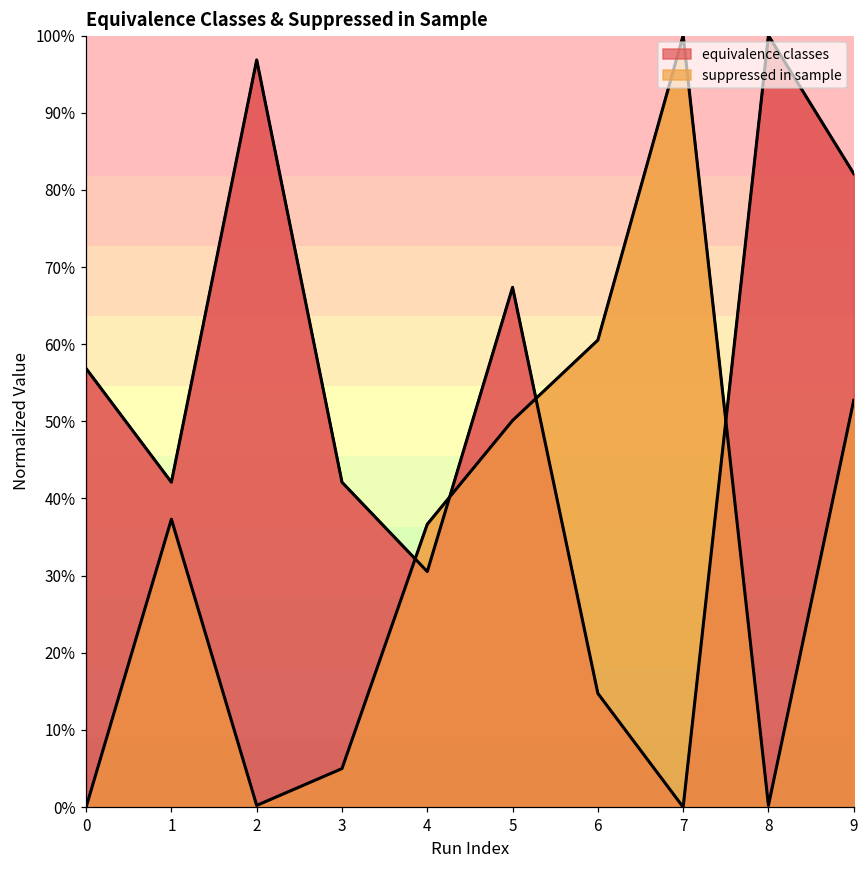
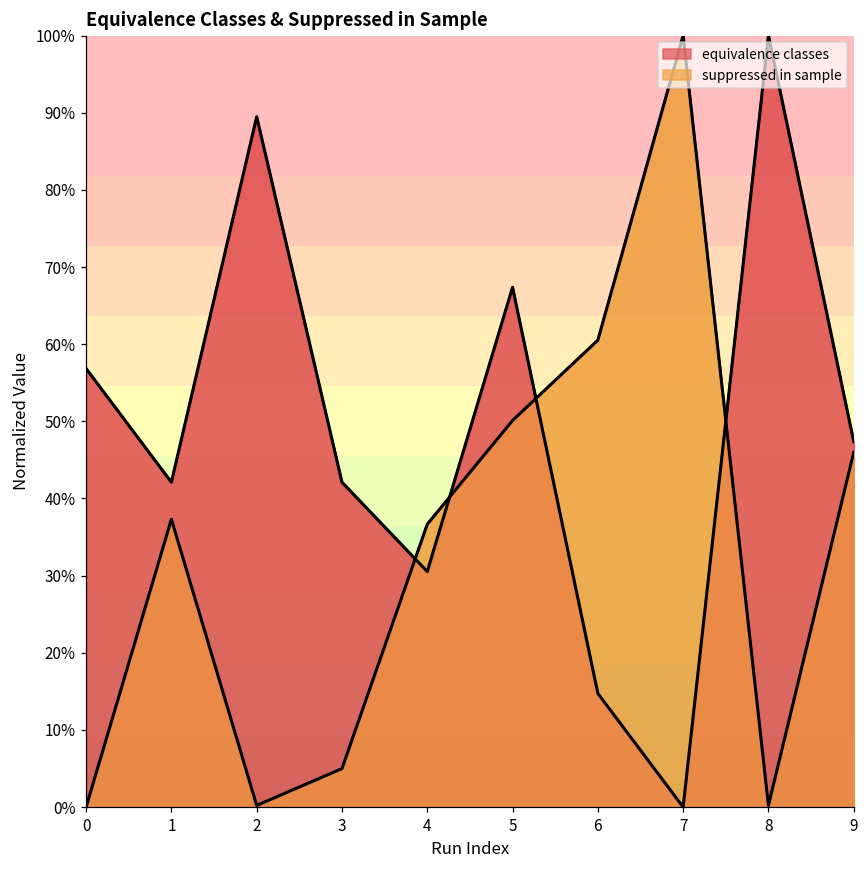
  {
    "equivalence classes": {
      "0": "57%",
      "1": "42%",
-     "2": "97%",
+     "2": "89%",
      "3": "42%",
      "4": "31%",
      "5": "67%",
      "6": "15%",
      "7": "0%",
      "8": "100%",
-     "9": "82%"
+     "9": "47%"
    },
    "suppressed in sample": {
      "0": "0%",
      "1": "37%",
      "2": "0%",
      "3": "5%",
      "4": "37%",
      "5": "50%",
      "6": "61%",
      "7": "100%",
      "8": "0%",
-     "9": "53%"
+     "9": "46%"
    }
  }
